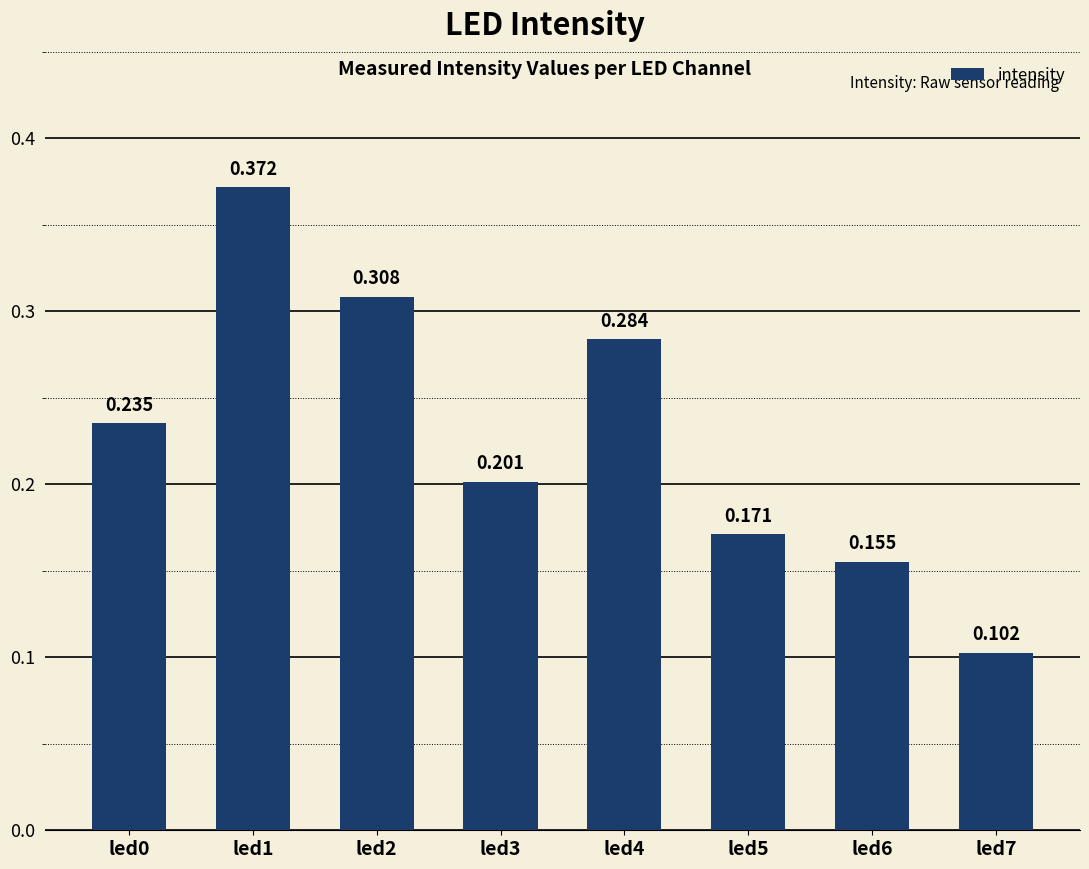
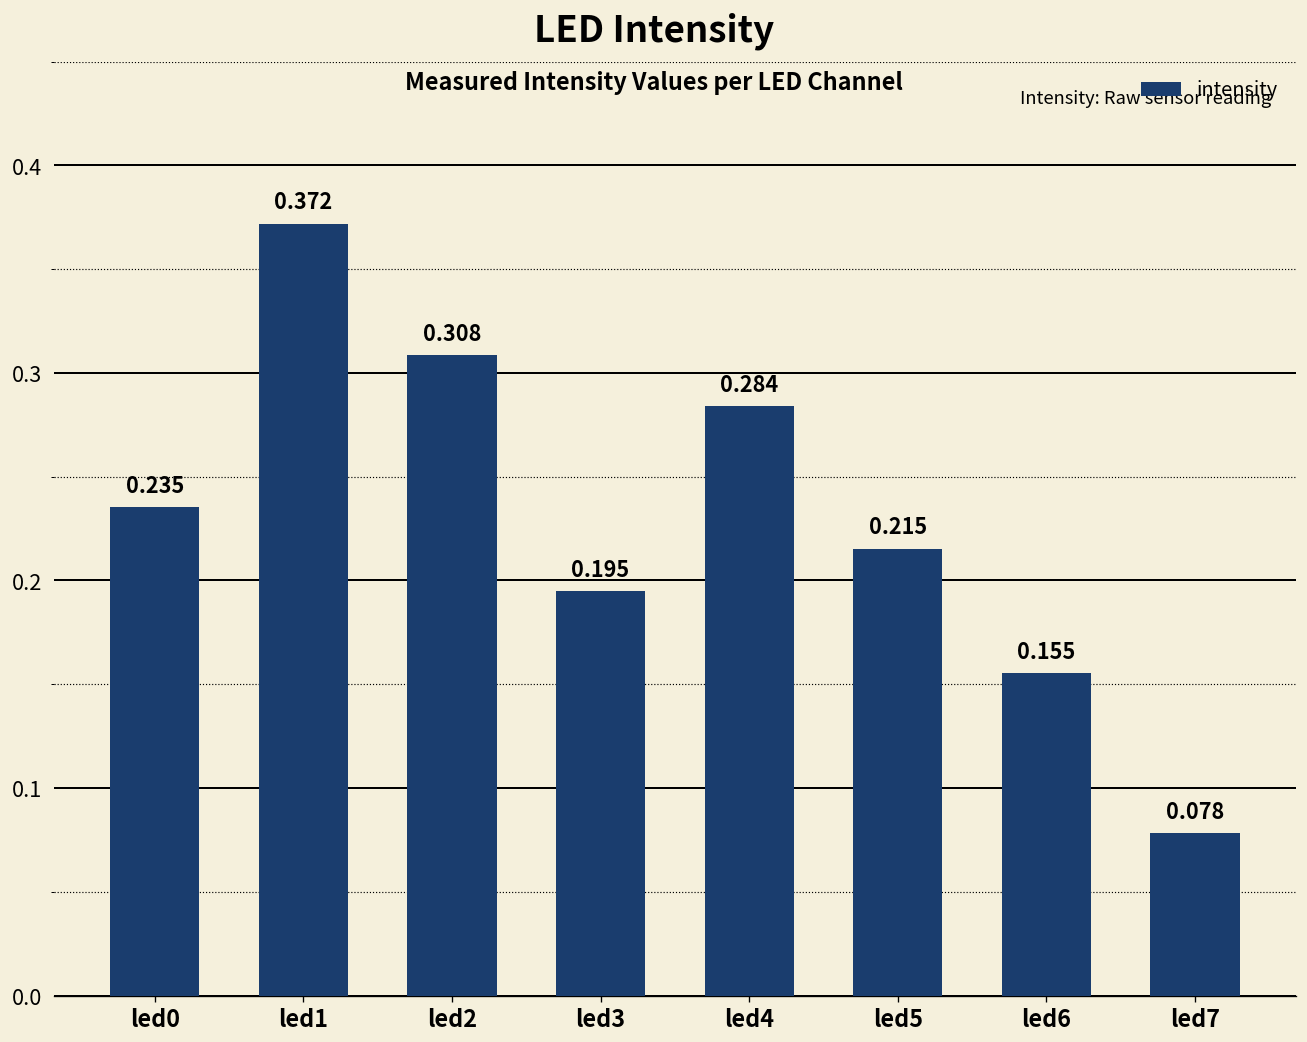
  {
    "led0": 0.235,
    "led1": 0.372,
    "led2": 0.308,
-   "led3": 0.201,
+   "led3": 0.195,
    "led4": 0.284,
-   "led5": 0.171,
+   "led5": 0.215,
    "led6": 0.155,
-   "led7": 0.102
+   "led7": 0.078
  }
